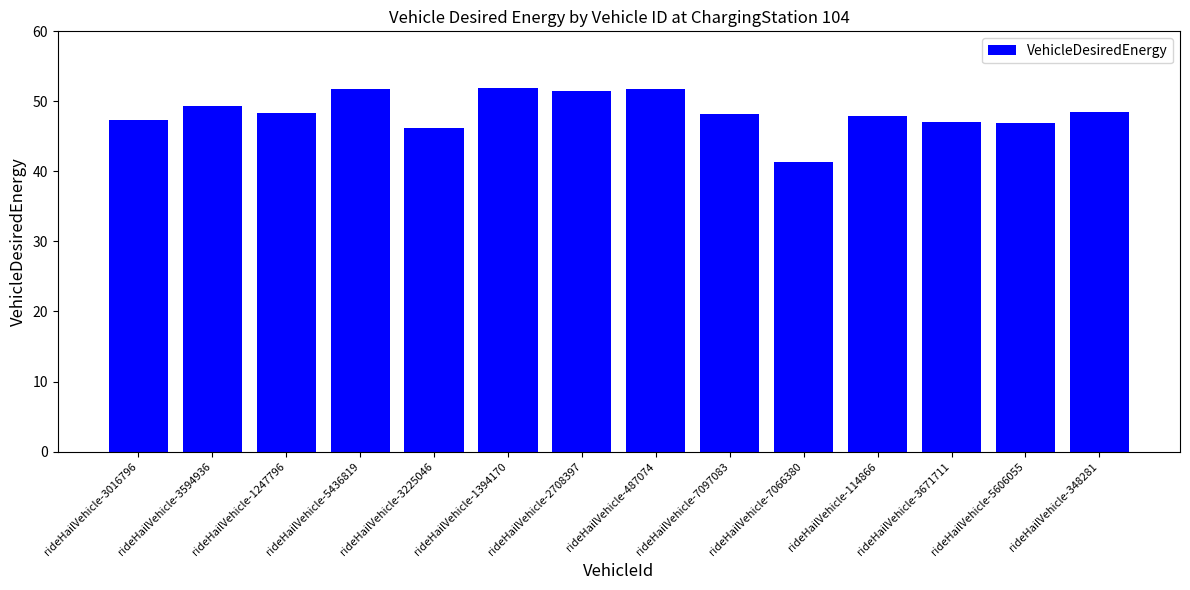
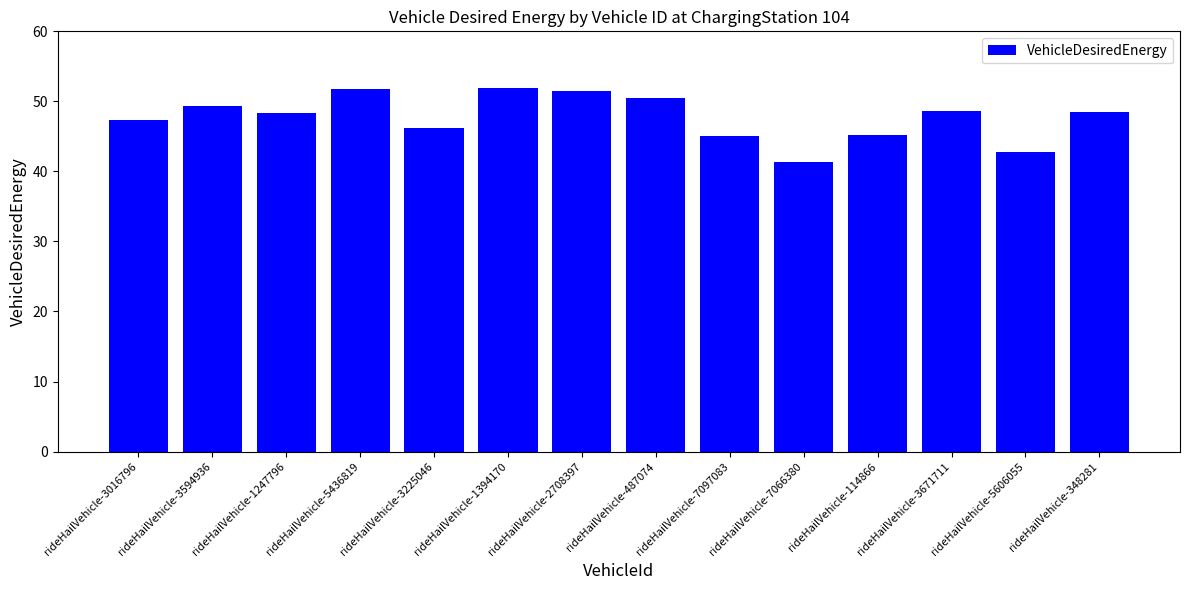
  {
    "rideHailVehicle-3016796": 47,
    "rideHailVehicle-3594936": 49,
    "rideHailVehicle-1247796": 48,
    "rideHailVehicle-5436819": 52,
    "rideHailVehicle-3225046": 46,
    "rideHailVehicle-1394170": 52,
    "rideHailVehicle-2708397": 51,
-   "rideHailVehicle-487074": 52,
-   "rideHailVehicle-7097083": 48,
+   "rideHailVehicle-487074": 51,
+   "rideHailVehicle-7097083": 45,
    "rideHailVehicle-7066380": 41,
-   "rideHailVehicle-114866": 48,
-   "rideHailVehicle-3671711": 47,
-   "rideHailVehicle-5606055": 47,
+   "rideHailVehicle-114866": 45,
+   "rideHailVehicle-3671711": 49,
+   "rideHailVehicle-5606055": 43,
    "rideHailVehicle-348281": 48
  }
